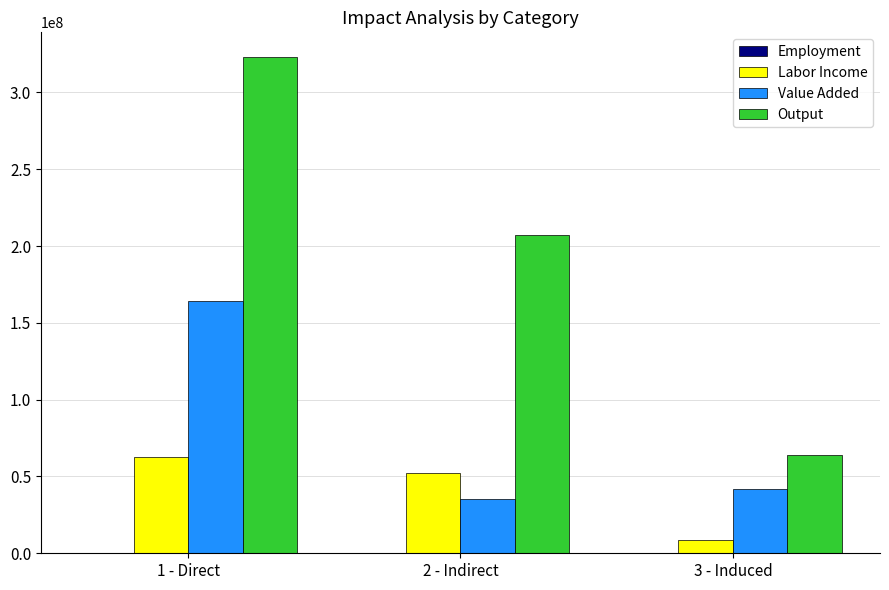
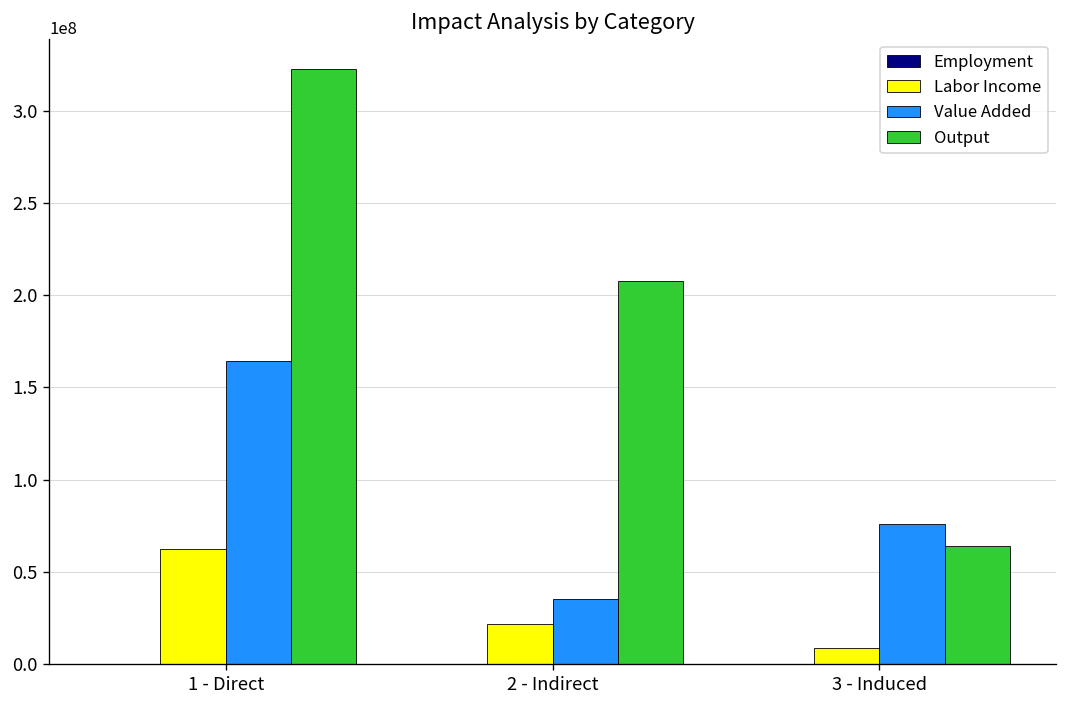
  {
    "Labor Income": {
      "1 - Direct": 62000000,
-     "2 - Indirect": 52000000,
+     "2 - Indirect": 21000000,
      "3 - Induced": 9000000
    },
    "Value Added": {
      "1 - Direct": 164000000,
      "2 - Indirect": 35000000,
-     "3 - Induced": 42000000
+     "3 - Induced": 76000000
    },
    "Output": {
      "1 - Direct": 323000000,
      "2 - Indirect": 207000000,
      "3 - Induced": 64000000
    }
  }
